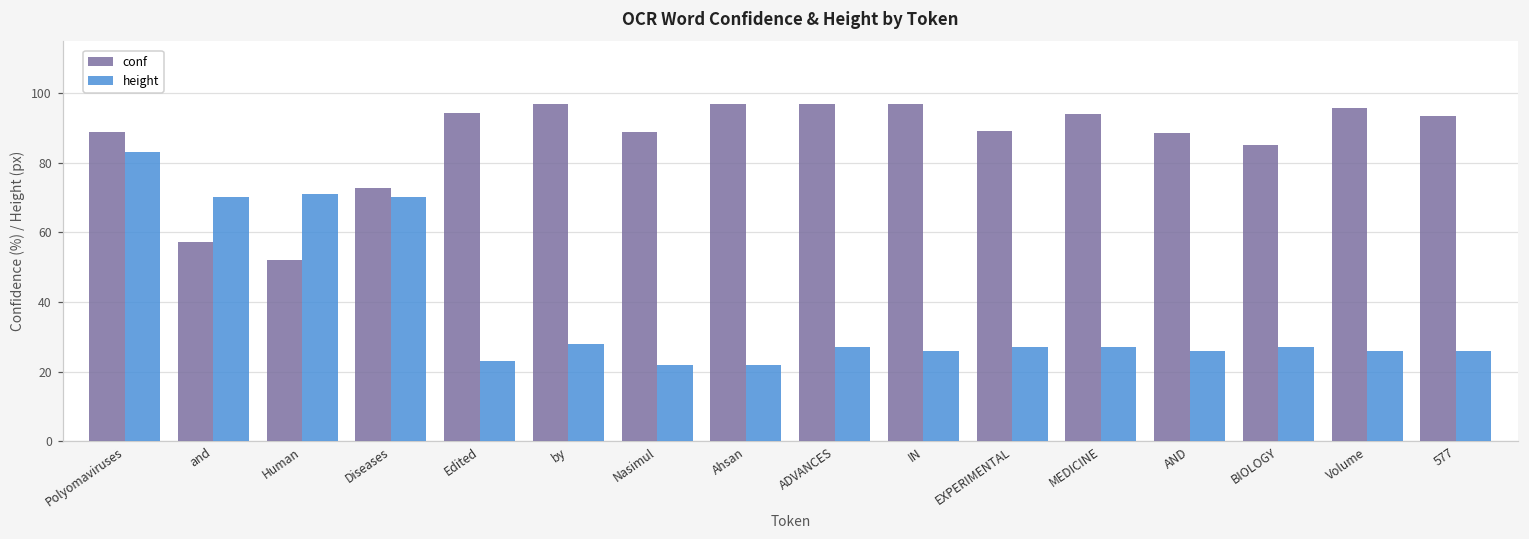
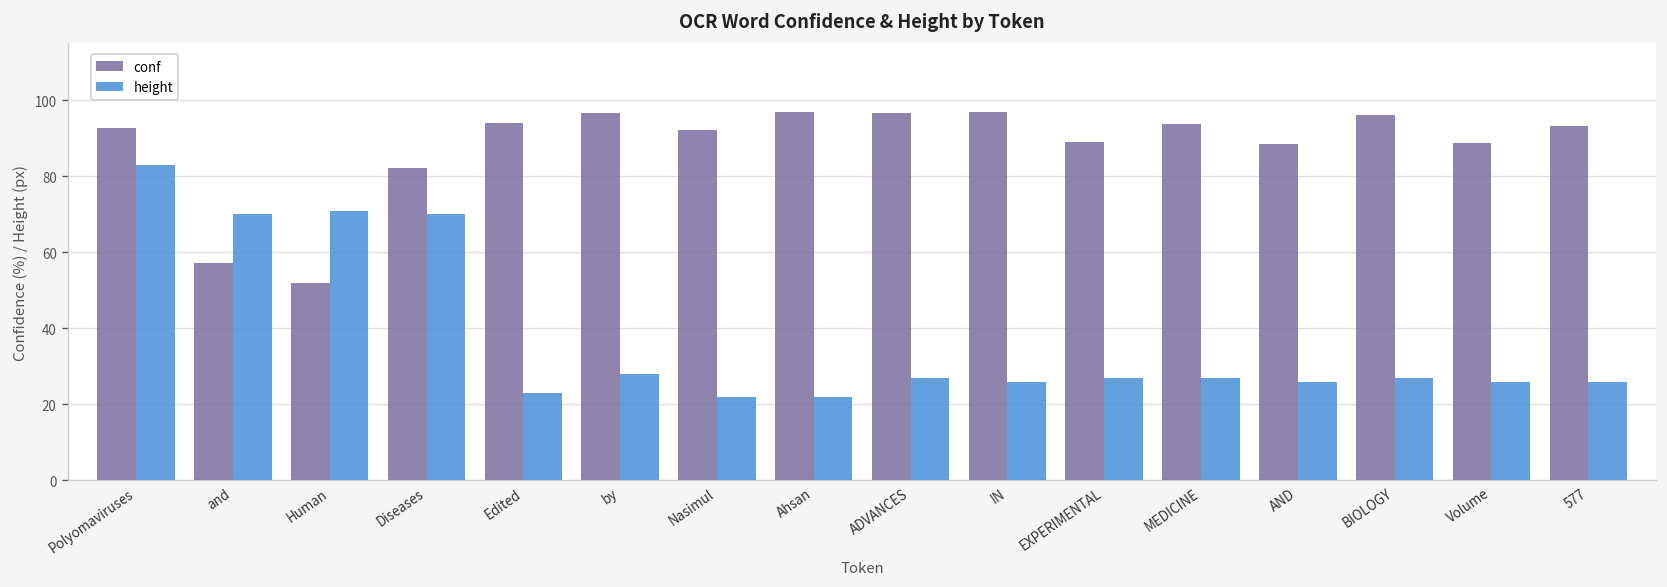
  {
    "conf": {
-     "Polyomaviruses": 89,
+     "Polyomaviruses": 93,
      "and": 57,
      "Human": 52,
-     "Diseases": 73,
+     "Diseases": 82,
      "Edited": 94,
      "by": 97,
-     "Nasimul": 89,
+     "Nasimul": 92,
      "Ahsan": 97,
      "ADVANCES": 97,
      "IN": 97,
      "EXPERIMENTAL": 89,
      "MEDICINE": 94,
      "AND": 88,
-     "BIOLOGY": 85,
-     "Volume": 96,
+     "BIOLOGY": 96,
+     "Volume": 89,
      "577": 93
    },
    "height": {
      "Polyomaviruses": 83,
      "and": 70,
      "Human": 71,
      "Diseases": 70,
      "Edited": 23,
      "by": 28,
      "Nasimul": 22,
      "Ahsan": 22,
      "ADVANCES": 27,
      "IN": 26,
      "EXPERIMENTAL": 27,
      "MEDICINE": 27,
      "AND": 26,
      "BIOLOGY": 27,
      "Volume": 26,
      "577": 26
    }
  }
